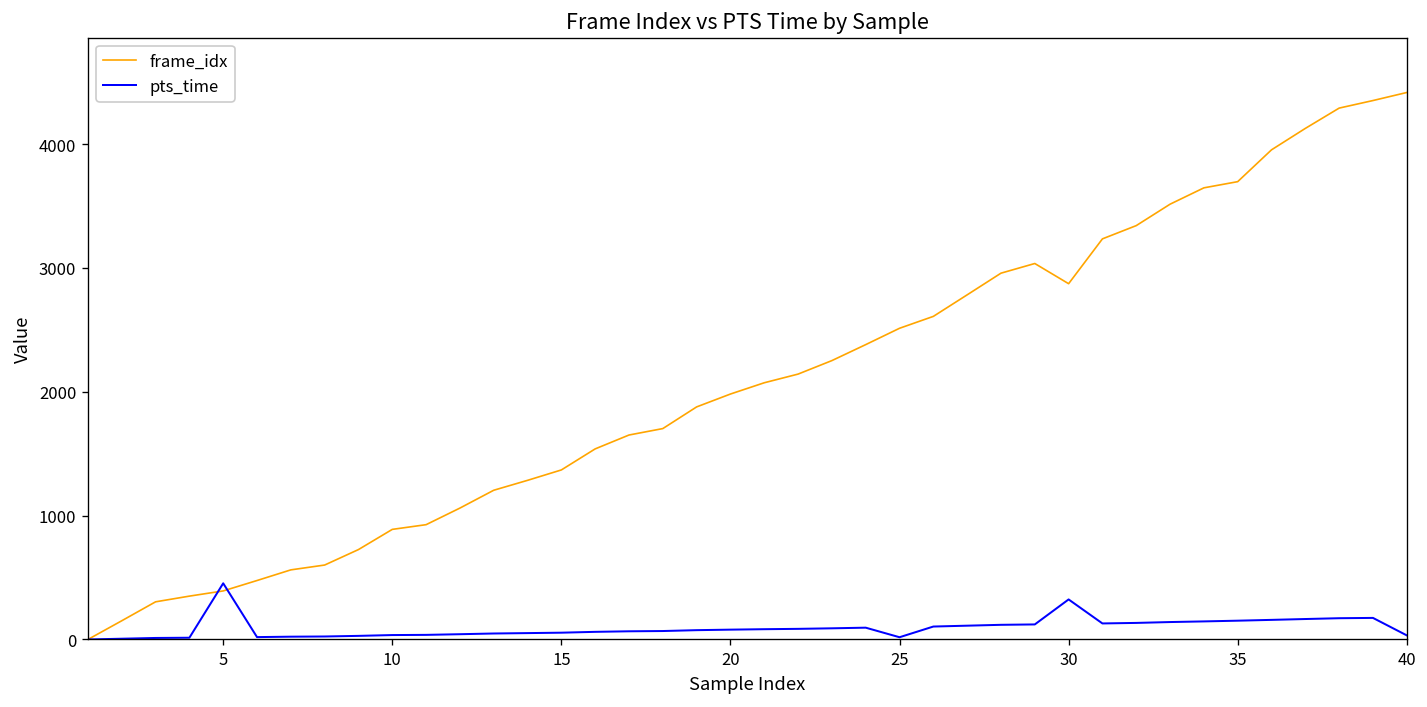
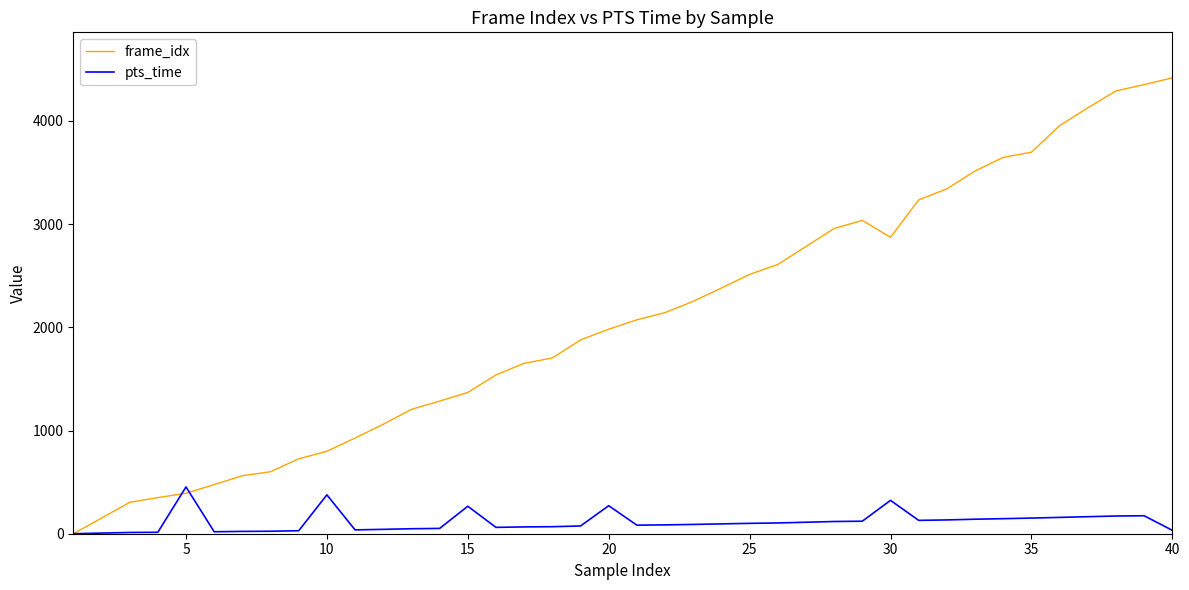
  {
    "frame_idx": {
      "5": 390,
-     "10": 890,
+     "10": 800,
      "15": 1370,
      "20": 1980,
      "25": 2510,
      "30": 2870,
      "35": 3700,
      "40": 4420
    },
    "pts_time": {
      "5": 450,
-     "10": 40,
-     "15": 50,
-     "20": 80,
-     "25": 20,
+     "10": 380,
+     "15": 270,
+     "20": 270,
+     "25": 100,
      "30": 320,
      "35": 150,
      "40": 30
    }
  }
